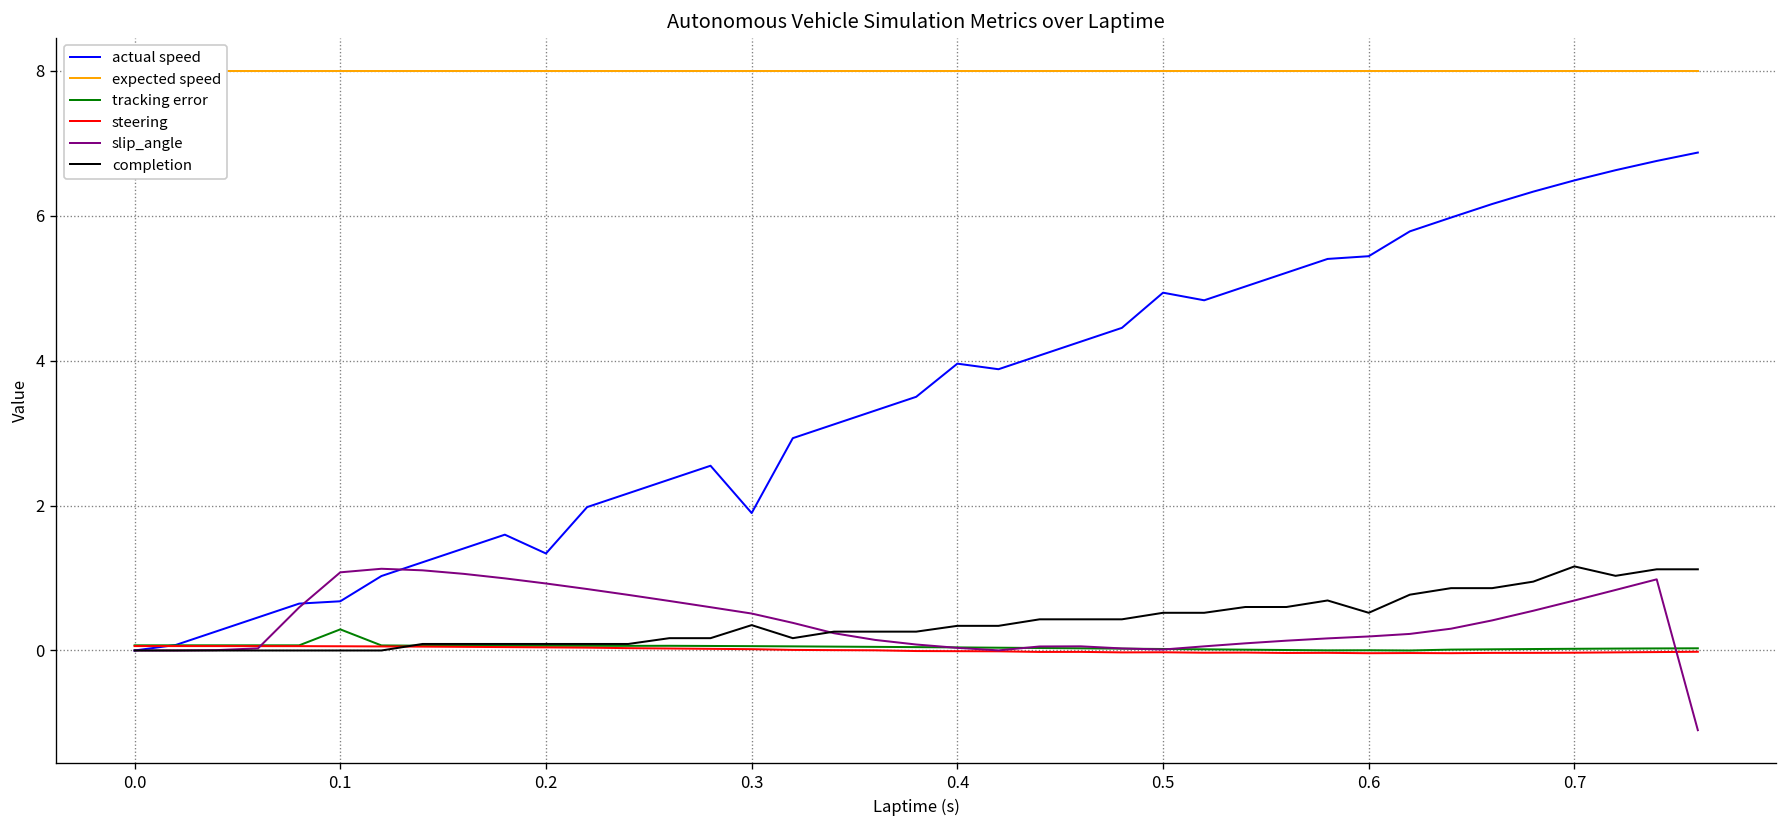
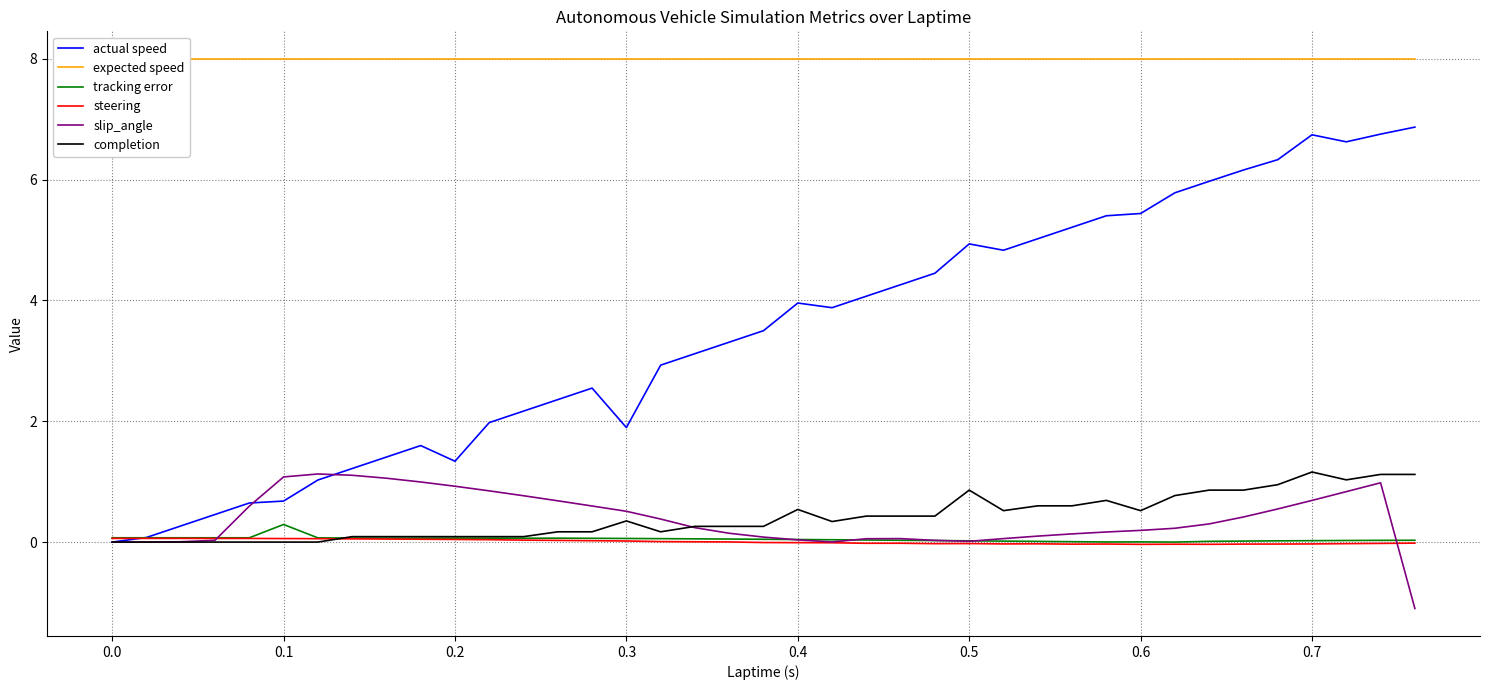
  {
    "actual speed": {
      "0.1": 0.7,
      "0.2": 1.3,
      "0.3": 1.9,
      "0.4": 4.0,
      "0.5": 4.9,
      "0.6": 5.4,
-     "0.7": 6.5
+     "0.7": 6.7
    },
    "expected speed": {
      "0.1": 8.0,
      "0.2": 8.0,
      "0.3": 8.0,
      "0.4": 8.0,
      "0.5": 8.0,
      "0.6": 8.0,
      "0.7": 8.0
    },
    "tracking error": {
      "0.1": 0.3,
      "0.7": 0.0
    },
    "steering": {
      "0.1": 0.1,
      "0.4": 0.0,
      "0.7": 0.0
    },
    "slip_angle": {
      "0.1": 1.1,
      "0.2": 0.9,
      "0.3": 0.5,
      "0.6": 0.2,
      "0.7": 0.7
    },
    "completion": {
      "0.1": 0.0,
      "0.3": 0.4,
-     "0.4": 0.3,
-     "0.5": 0.5,
+     "0.4": 0.5,
+     "0.5": 0.9,
      "0.6": 0.5,
      "0.7": 1.2
    }
  }
